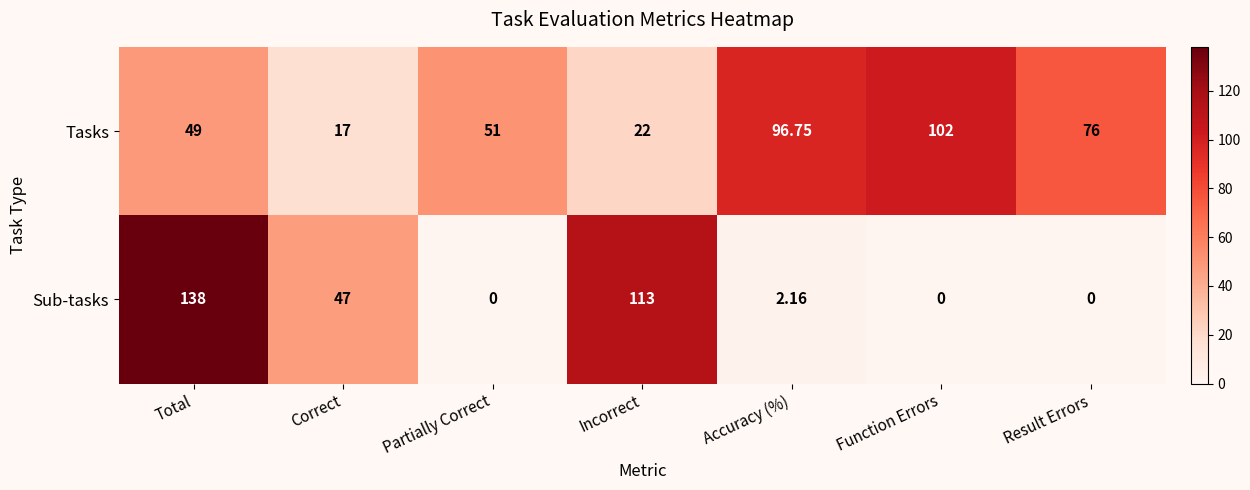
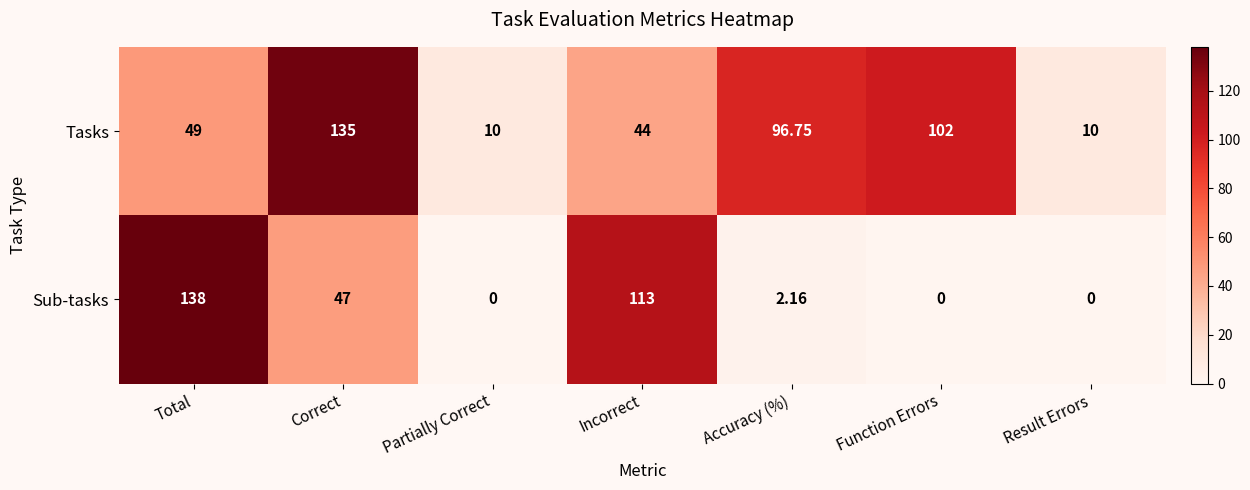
  {
    "Tasks": {
      "Total": 49,
-     "Correct": 17,
-     "Partially Correct": 51,
-     "Incorrect": 22,
+     "Correct": 135,
+     "Partially Correct": 10,
+     "Incorrect": 44,
      "Accuracy (%)": 96.75,
      "Function Errors": 102,
-     "Result Errors": 76
+     "Result Errors": 10
    },
    "Sub-tasks": {
      "Total": 138,
      "Correct": 47,
      "Partially Correct": 0,
      "Incorrect": 113,
      "Accuracy (%)": 2.16,
      "Function Errors": 0,
      "Result Errors": 0
    }
  }
